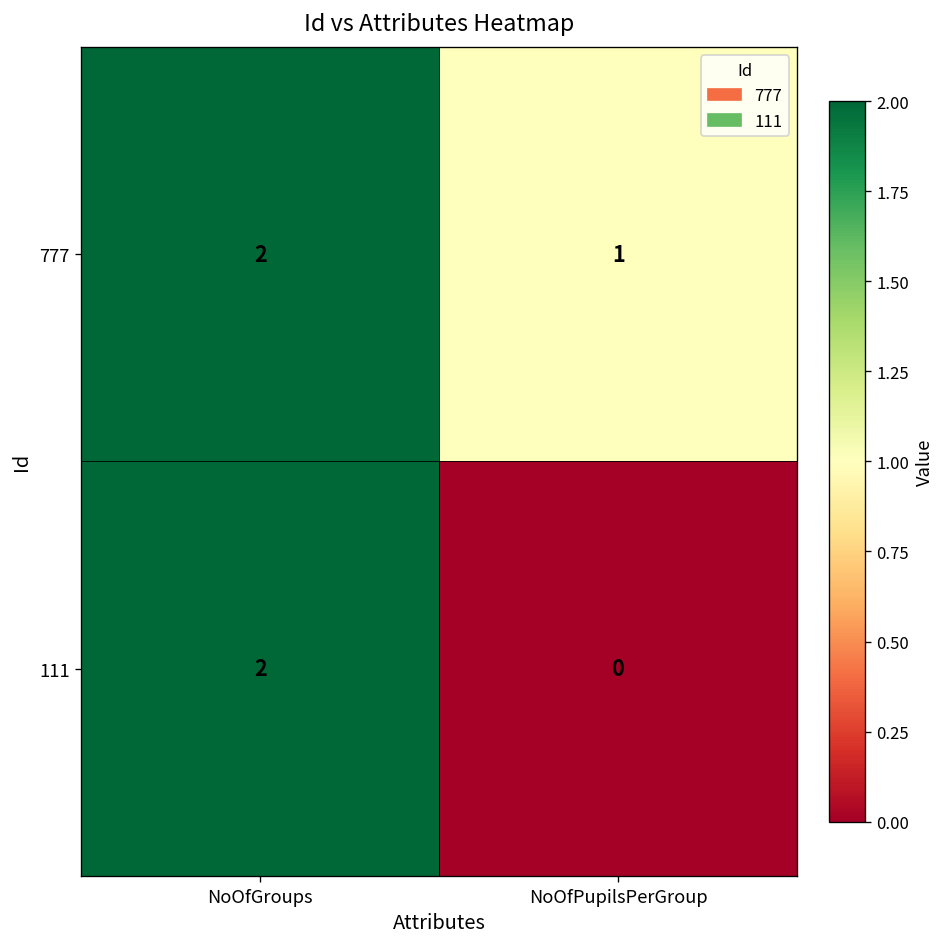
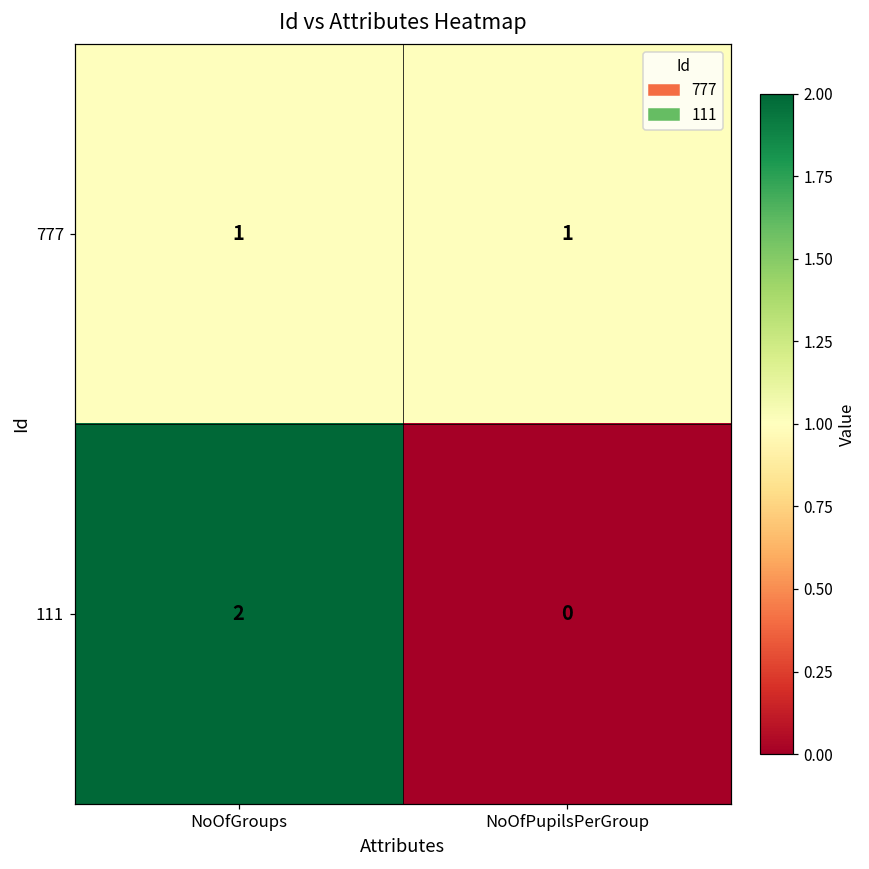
  {
    "777": {
-     "NoOfGroups": 2,
+     "NoOfGroups": 1,
      "NoOfPupilsPerGroup": 1
    },
    "111": {
      "NoOfGroups": 2,
      "NoOfPupilsPerGroup": 0
    }
  }
